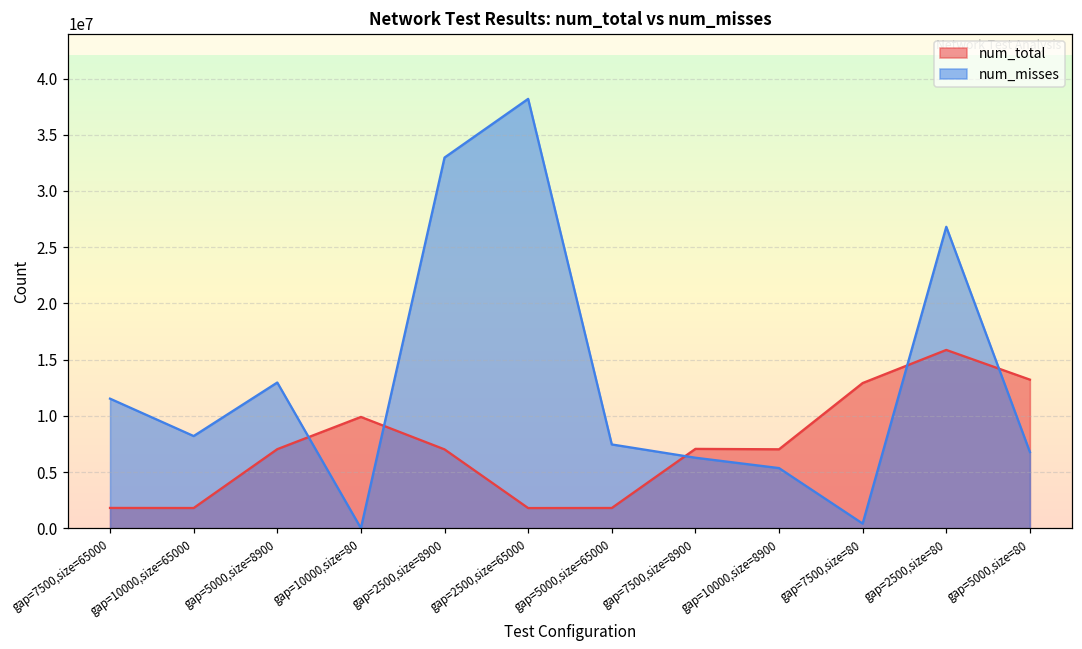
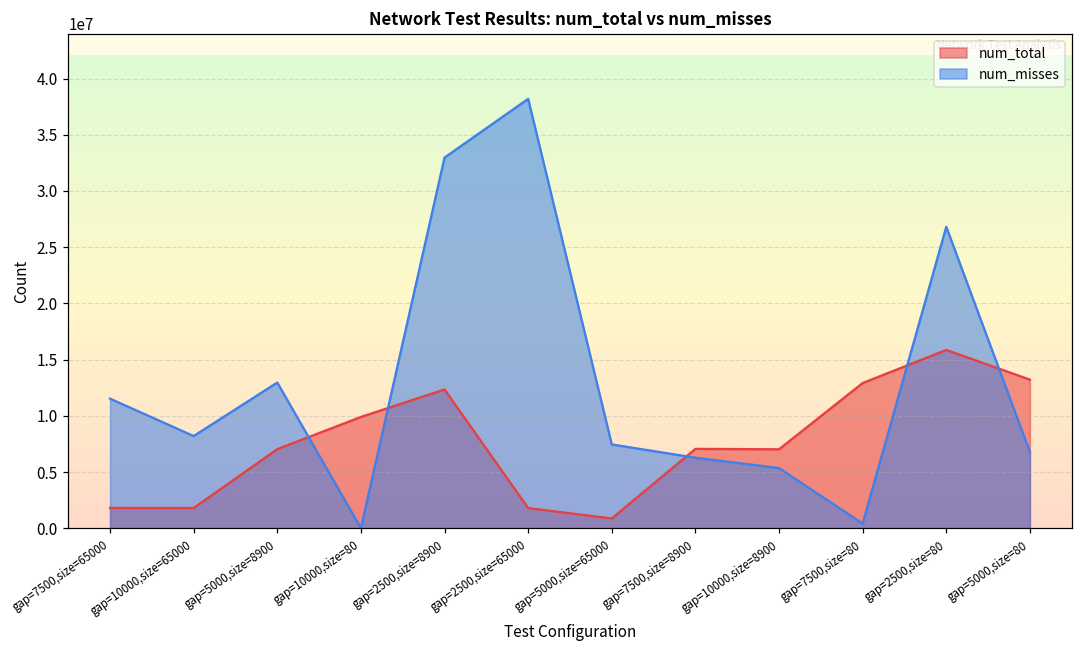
  {
    "num_total": {
      "gap=7500,size=65000": 1800000,
      "gap=10000,size=65000": 1800000,
      "gap=5000,size=8900": 7000000,
      "gap=10000,size=80": 9900000,
-     "gap=2500,size=8900": 7000000,
+     "gap=2500,size=8900": 12300000,
      "gap=2500,size=65000": 1800000,
-     "gap=5000,size=65000": 1800000,
+     "gap=5000,size=65000": 900000,
      "gap=7500,size=8900": 7100000,
      "gap=10000,size=8900": 7000000,
      "gap=7500,size=80": 12900000,
      "gap=2500,size=80": 15900000,
      "gap=5000,size=80": 13200000
    },
    "num_misses": {
      "gap=7500,size=65000": 11500000,
      "gap=10000,size=65000": 8200000,
      "gap=5000,size=8900": 13000000,
      "gap=10000,size=80": 0,
      "gap=2500,size=8900": 33000000,
      "gap=2500,size=65000": 38200000,
      "gap=5000,size=65000": 7500000,
      "gap=7500,size=8900": 6300000,
      "gap=10000,size=8900": 5300000,
      "gap=7500,size=80": 400000,
      "gap=2500,size=80": 26800000,
      "gap=5000,size=80": 6800000
    }
  }
